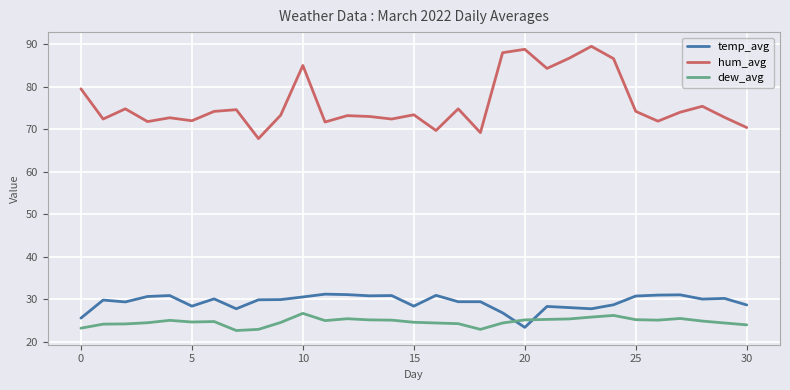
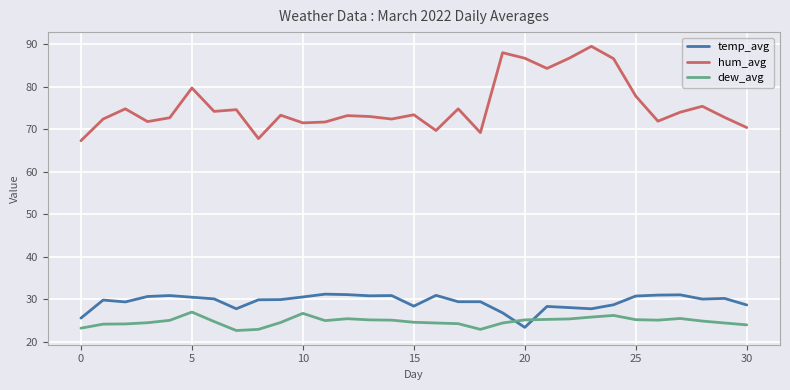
  {
    "temp_avg": {
      "0": 26,
-     "5": 28,
+     "5": 31,
      "10": 31,
      "15": 28,
      "20": 23,
      "25": 31,
      "30": 29
    },
    "hum_avg": {
-     "0": 80,
-     "5": 72,
-     "10": 85,
+     "0": 67,
+     "5": 80,
+     "10": 72,
      "15": 73,
-     "20": 89,
-     "25": 74,
+     "20": 87,
+     "25": 78,
      "30": 70
    },
    "dew_avg": {
      "0": 23,
-     "5": 25,
+     "5": 27,
      "10": 27,
      "15": 25,
      "20": 25,
      "25": 25,
      "30": 24
    }
  }
